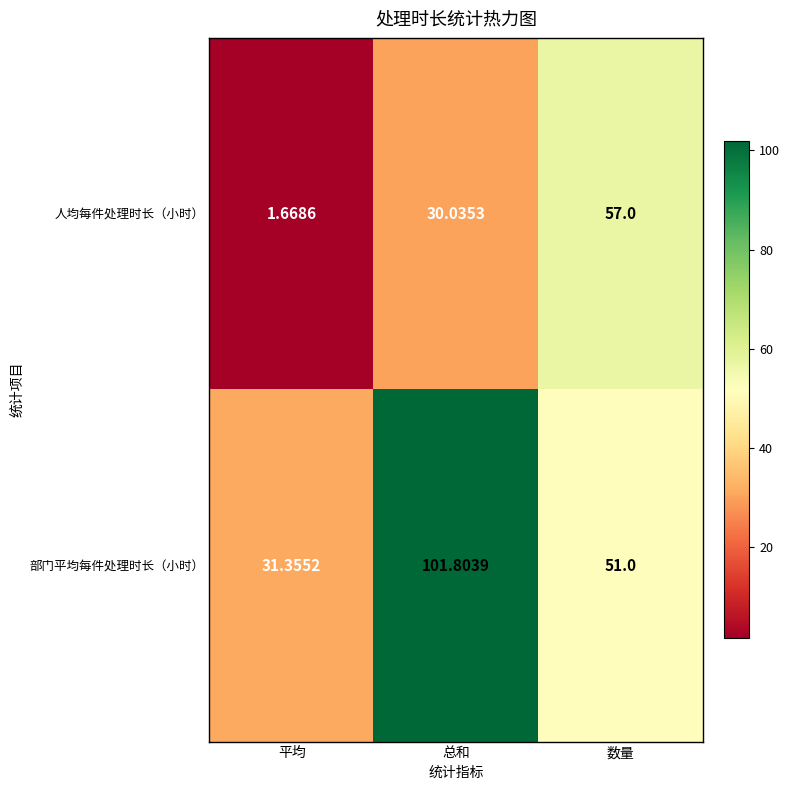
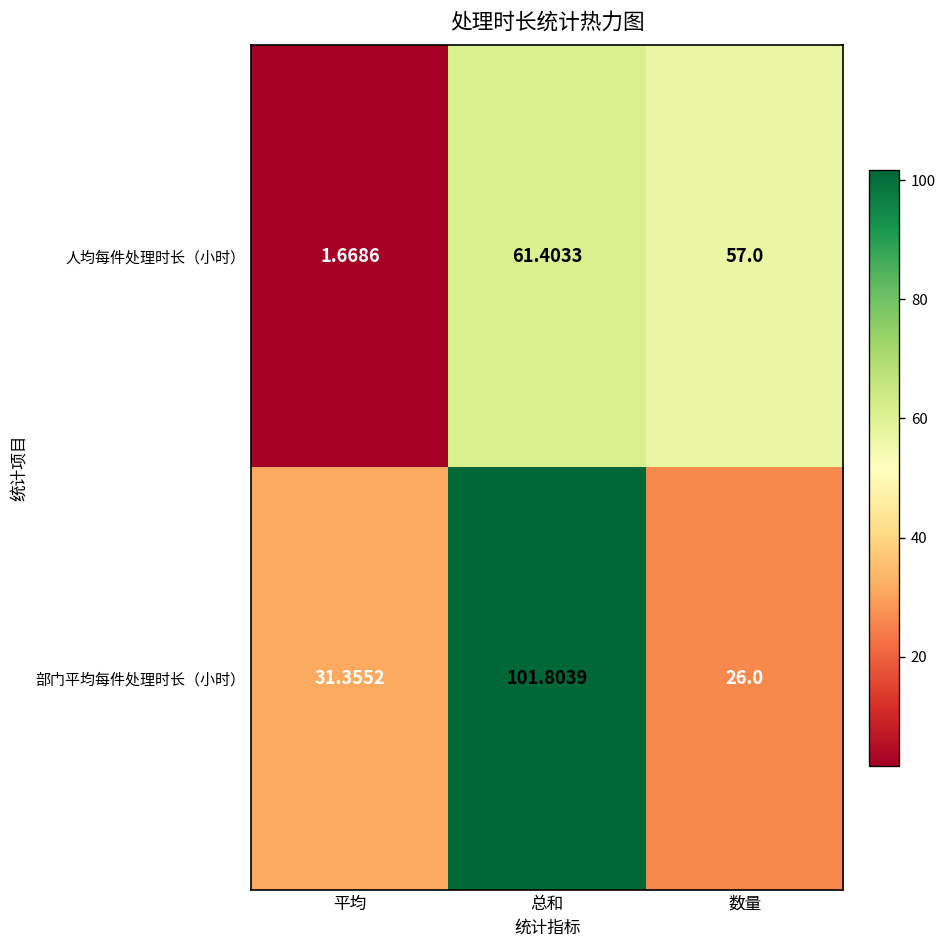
  {
    "人均每件处理时长（小时）": {
      "平均": 1.6686,
-     "总和": 30.0353,
+     "总和": 61.4033,
      "数量": 57.0
    },
    "部门平均每件处理时长（小时）": {
      "平均": 31.3552,
      "总和": 101.8039,
-     "数量": 51.0
+     "数量": 26.0
    }
  }
